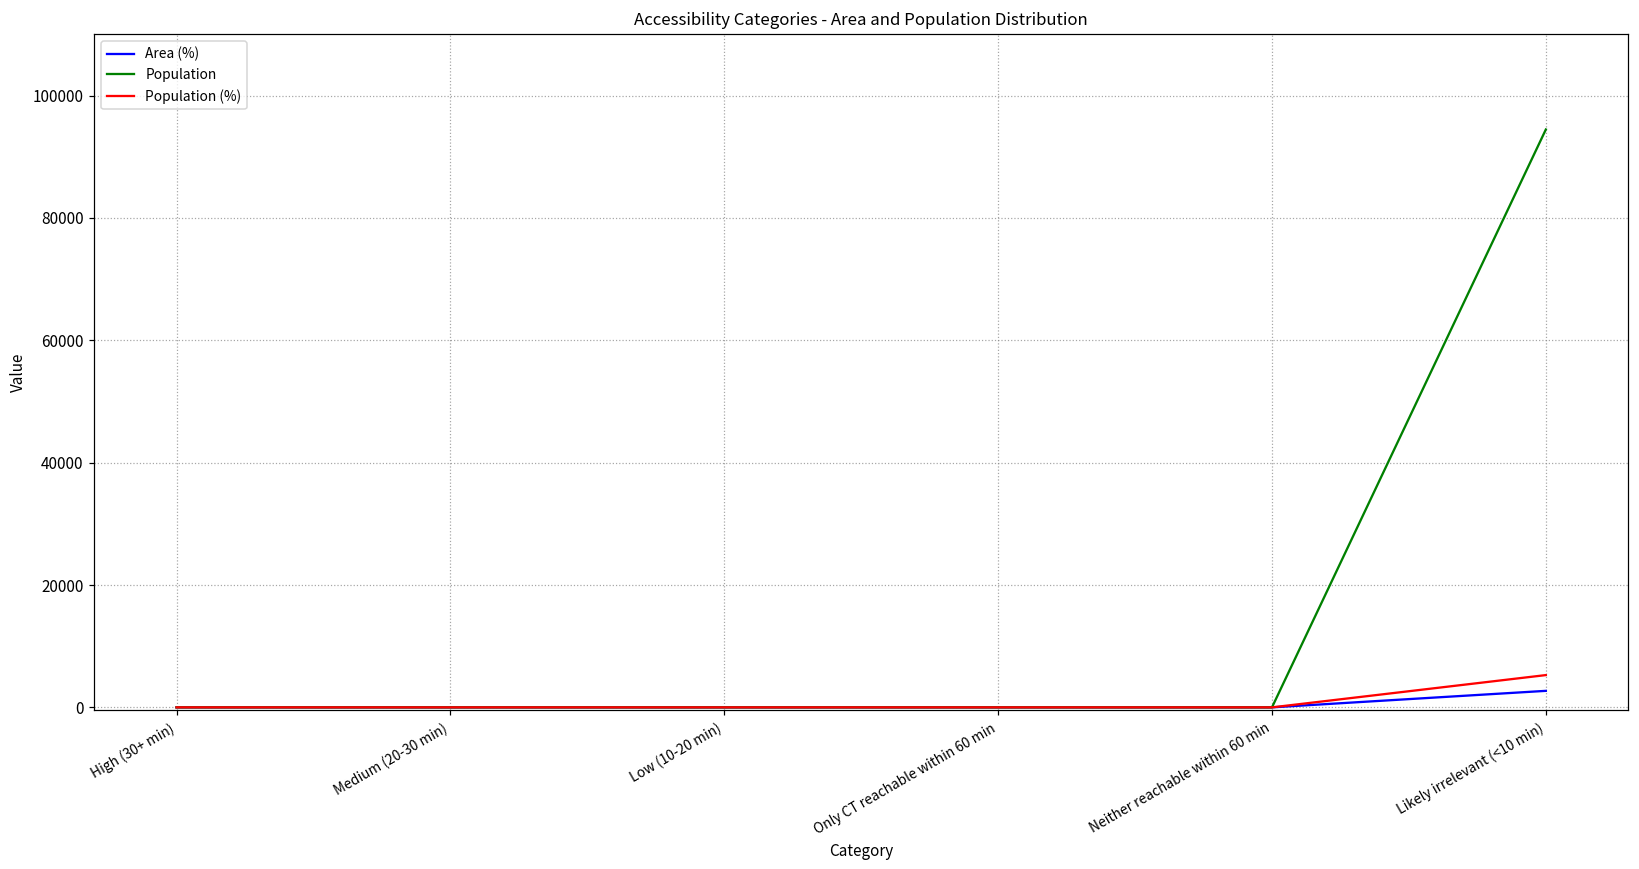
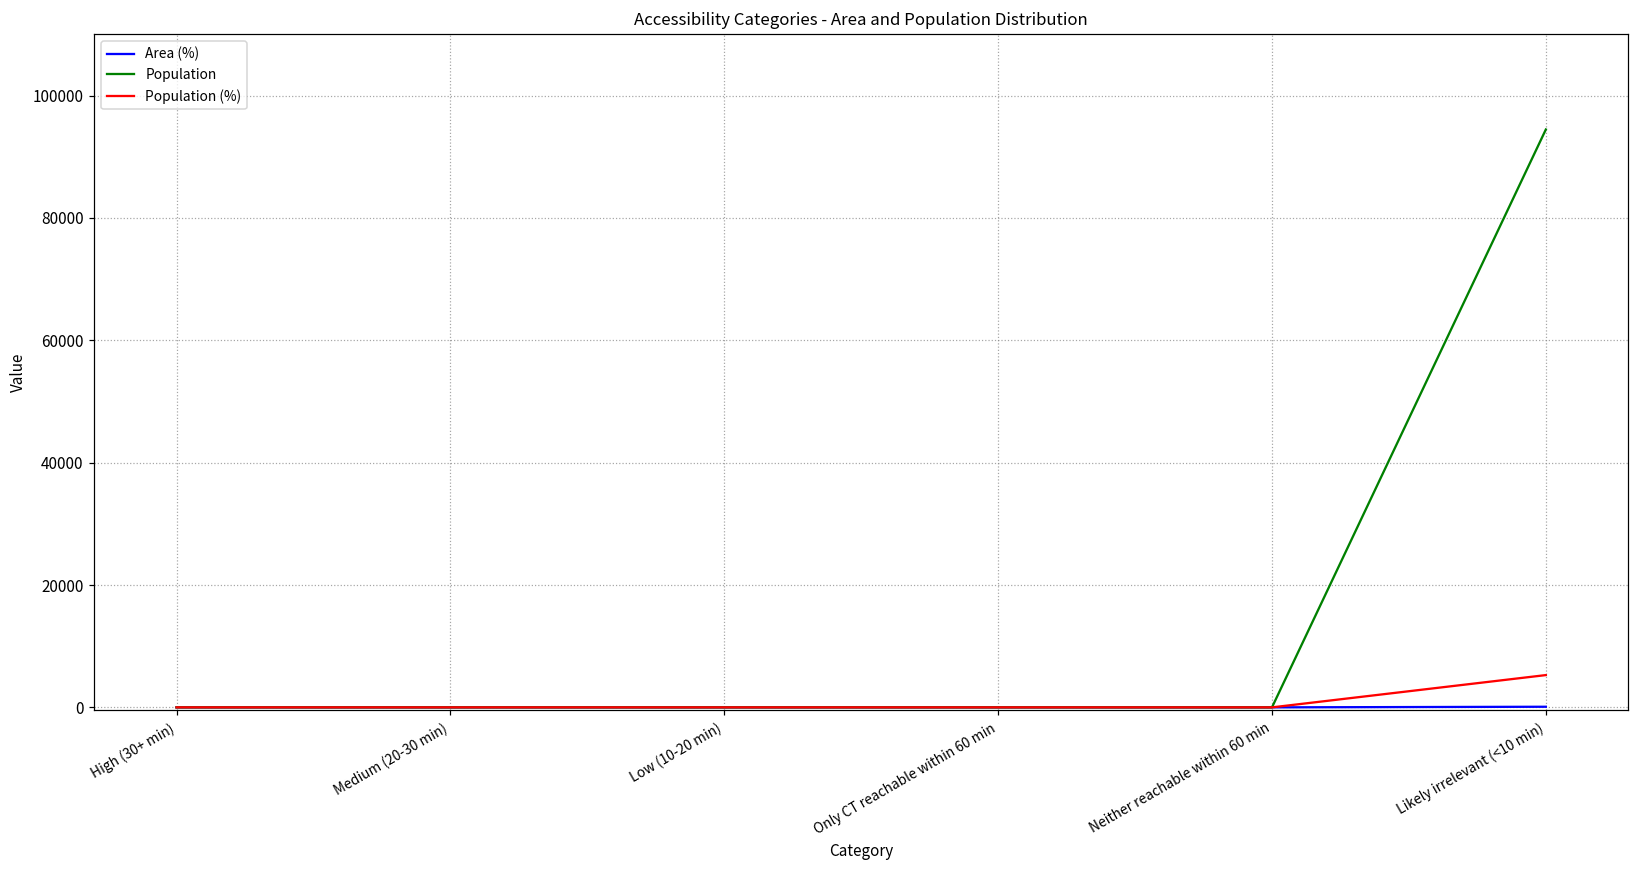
  {
    "Area (%)": {
-     "Likely irrelevant (<10 min)": 3000
+     "Likely irrelevant (<10 min)": 0
    },
    "Population": {
      "Likely irrelevant (<10 min)": 94000
    },
    "Population (%)": {
      "Likely irrelevant (<10 min)": 5000
    }
  }
